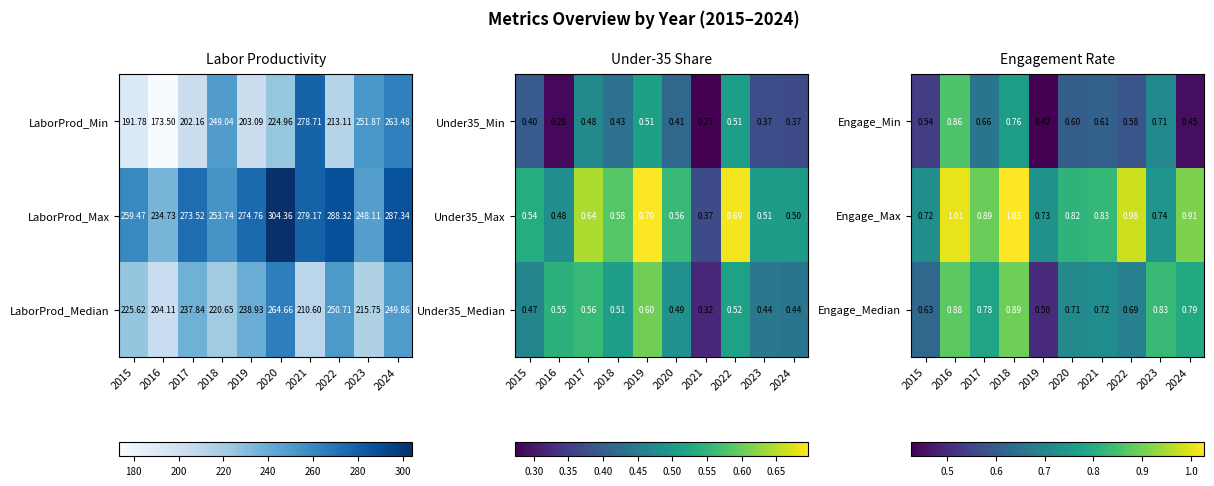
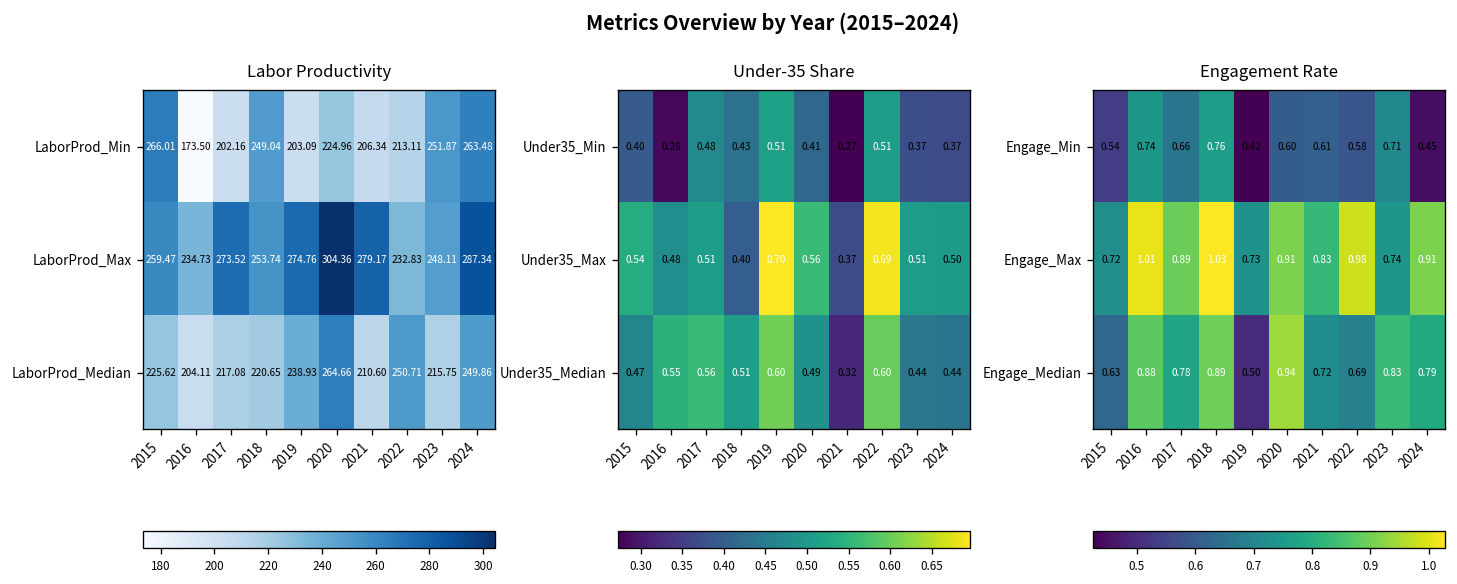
  {
    "Labor Productivity": {
      "LaborProd_Min": {
-       "2015": 191.78,
+       "2015": 266.01,
        "2016": 173.50,
        "2017": 202.16,
        "2018": 249.04,
        "2019": 203.09,
        "2020": 224.96,
-       "2021": 278.71,
+       "2021": 206.34,
        "2022": 213.11,
        "2023": 251.87,
        "2024": 263.48
      },
      "LaborProd_Max": {
        "2015": 259.47,
        "2016": 234.73,
        "2017": 273.52,
        "2018": 253.74,
        "2019": 274.76,
        "2020": 304.36,
        "2021": 279.17,
-       "2022": 288.32,
+       "2022": 232.83,
        "2023": 248.11,
        "2024": 287.34
      },
      "LaborProd_Median": {
        "2015": 225.62,
        "2016": 204.11,
-       "2017": 237.84,
+       "2017": 217.08,
        "2018": 220.65,
        "2019": 238.93,
        "2020": 264.66,
        "2021": 210.60,
        "2022": 250.71,
        "2023": 215.75,
        "2024": 249.86
      }
    },
    "Under-35 Share": {
      "Under35_Min": {
        "2015": 0.40,
        "2016": 0.28,
        "2017": 0.48,
        "2018": 0.43,
        "2019": 0.51,
        "2020": 0.41,
        "2021": 0.27,
        "2022": 0.51,
        "2023": 0.37,
        "2024": 0.37
      },
      "Under35_Max": {
        "2015": 0.54,
        "2016": 0.48,
-       "2017": 0.64,
-       "2018": 0.58,
+       "2017": 0.51,
+       "2018": 0.40,
        "2019": 0.70,
        "2020": 0.56,
        "2021": 0.37,
        "2022": 0.69,
        "2023": 0.51,
        "2024": 0.50
      },
      "Under35_Median": {
        "2015": 0.47,
        "2016": 0.55,
        "2017": 0.56,
        "2018": 0.51,
        "2019": 0.60,
        "2020": 0.49,
        "2021": 0.32,
-       "2022": 0.52,
+       "2022": 0.60,
        "2023": 0.44,
        "2024": 0.44
      }
    },
    "Engagement Rate": {
      "Engage_Min": {
        "2015": 0.54,
-       "2016": 0.86,
+       "2016": 0.74,
        "2017": 0.66,
        "2018": 0.76,
        "2019": 0.42,
        "2020": 0.60,
        "2021": 0.61,
        "2022": 0.58,
        "2023": 0.71,
        "2024": 0.45
      },
      "Engage_Max": {
        "2015": 0.72,
        "2016": 1.01,
        "2017": 0.89,
        "2018": 1.03,
        "2019": 0.73,
-       "2020": 0.82,
+       "2020": 0.91,
        "2021": 0.83,
        "2022": 0.98,
        "2023": 0.74,
        "2024": 0.91
      },
      "Engage_Median": {
        "2015": 0.63,
        "2016": 0.88,
        "2017": 0.78,
        "2018": 0.89,
        "2019": 0.50,
-       "2020": 0.71,
+       "2020": 0.94,
        "2021": 0.72,
        "2022": 0.69,
        "2023": 0.83,
        "2024": 0.79
      }
    }
  }
